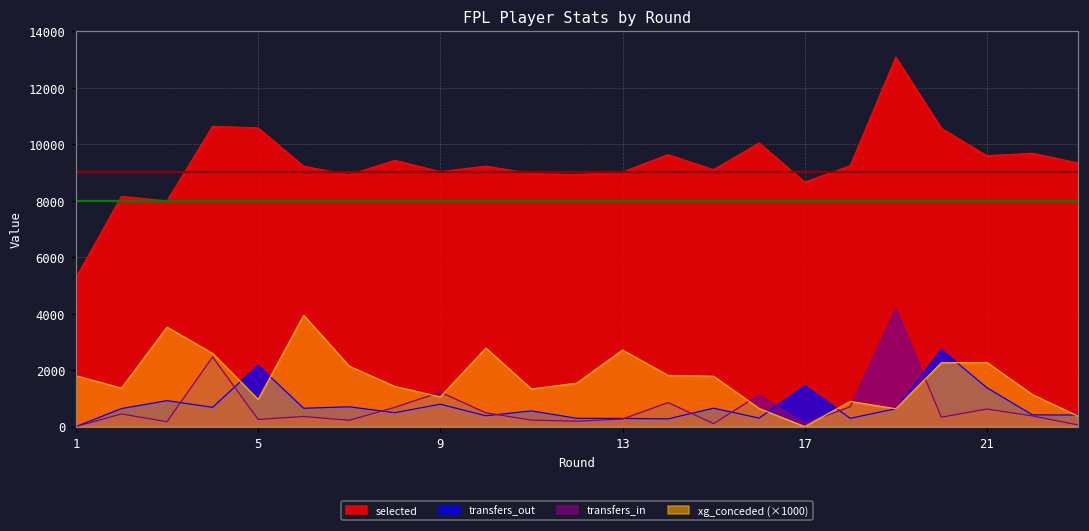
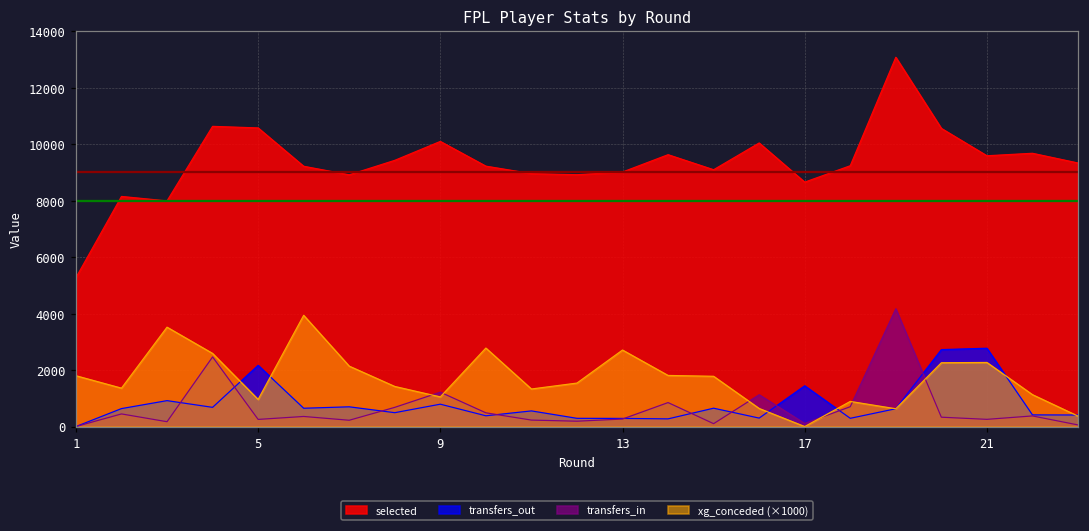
  {
    "selected": {
      "1": 5300,
      "5": 10600,
-     "9": 9000,
+     "9": 10100,
      "13": 9000,
      "17": 8700,
      "21": 9600
    },
    "transfers_out": {
      "5": 2200,
      "9": 800,
      "17": 1400,
-     "21": 1400
+     "21": 2800
    },
    "transfers_in": {
      "5": 300,
      "9": 1200,
      "17": 100,
-     "21": 600
+     "21": 300
    },
    "xg_conceded (×1000)": {
      "1": 1800,
      "5": 1000,
      "9": 1100,
      "13": 2700,
      "17": 0,
      "21": 2300
    }
  }
